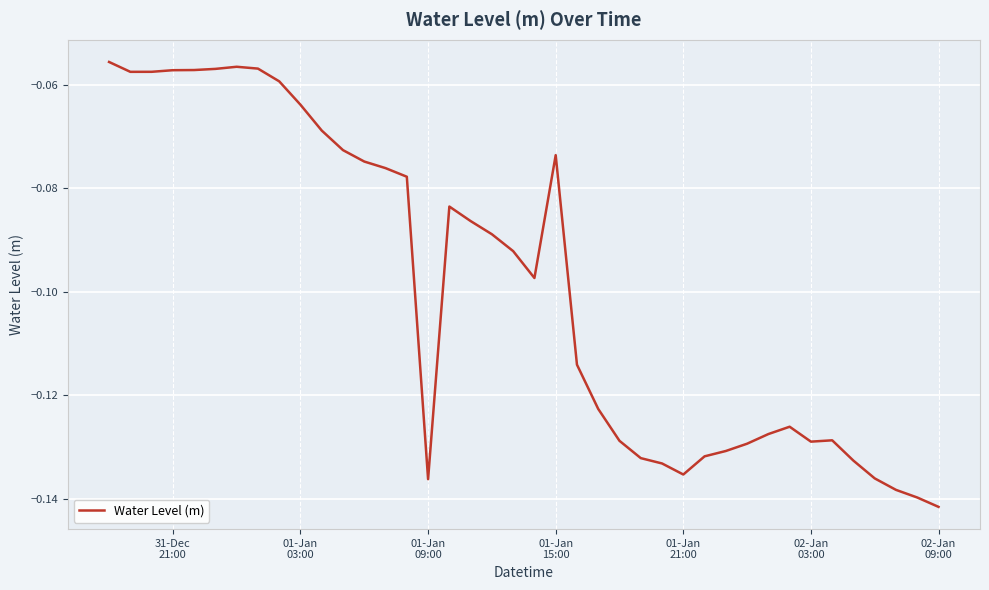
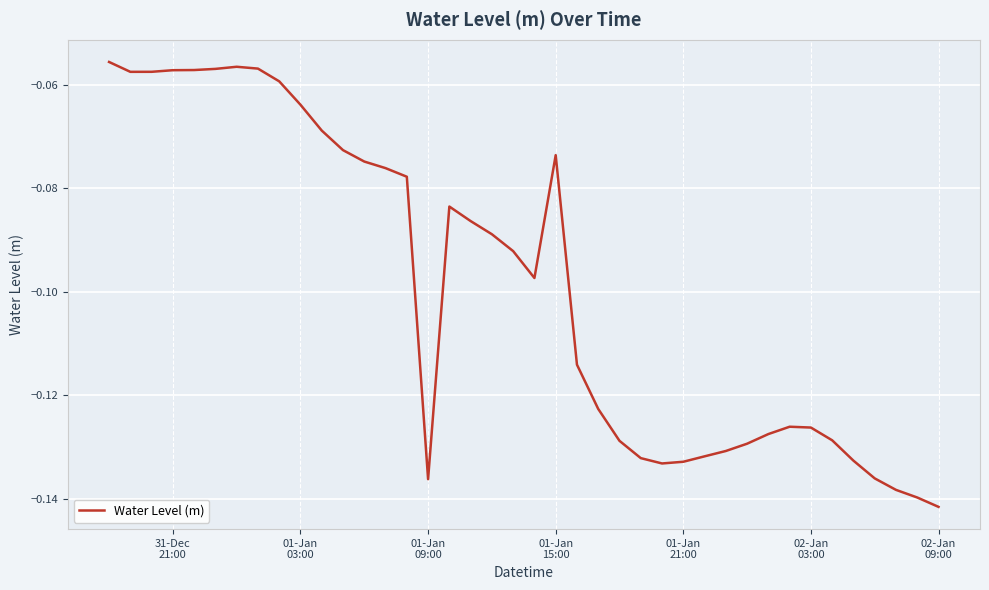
  {
    "31-Dec 21:00": -0.057,
    "01-Jan 03:00": -0.064,
    "01-Jan 09:00": -0.136,
    "01-Jan 15:00": -0.074,
-   "01-Jan 21:00": -0.135,
-   "02-Jan 03:00": -0.129,
+   "01-Jan 21:00": -0.133,
+   "02-Jan 03:00": -0.126,
    "02-Jan 09:00": -0.142
  }
